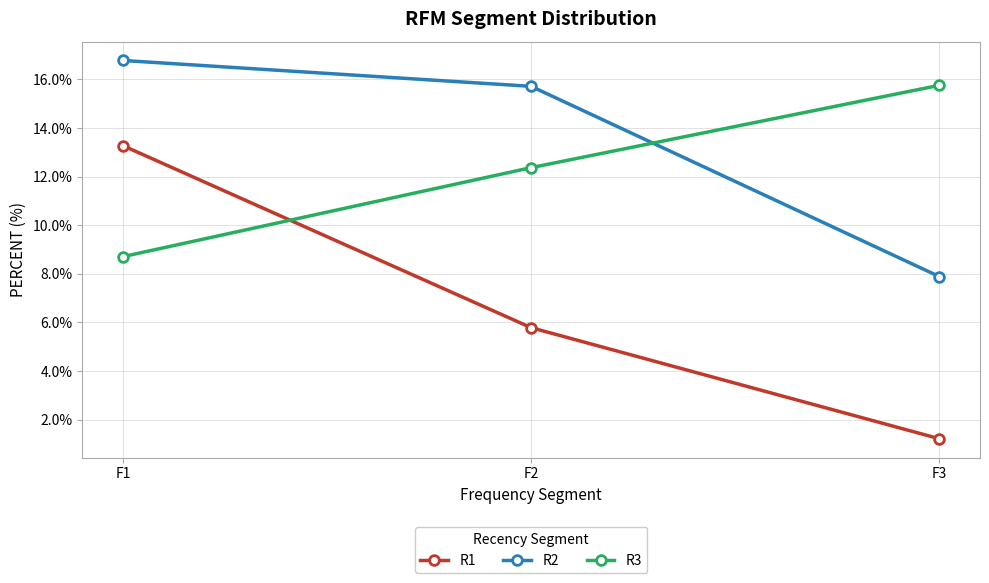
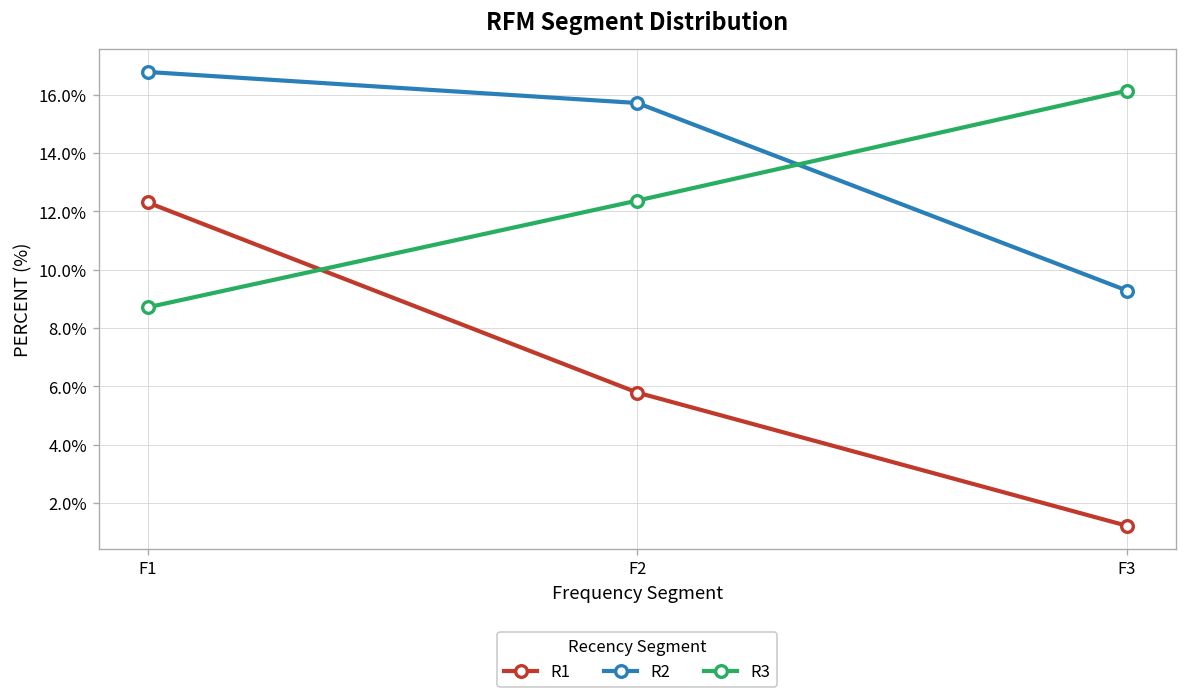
  {
    "R1": {
-     "F1": "13.3%",
+     "F1": "12.3%",
      "F2": "5.8%",
      "F3": "1.2%"
    },
    "R2": {
      "F1": "16.8%",
      "F2": "15.7%",
-     "F3": "7.9%"
+     "F3": "9.3%"
    },
    "R3": {
      "F1": "8.7%",
      "F2": "12.4%",
-     "F3": "15.8%"
+     "F3": "16.1%"
    }
  }
